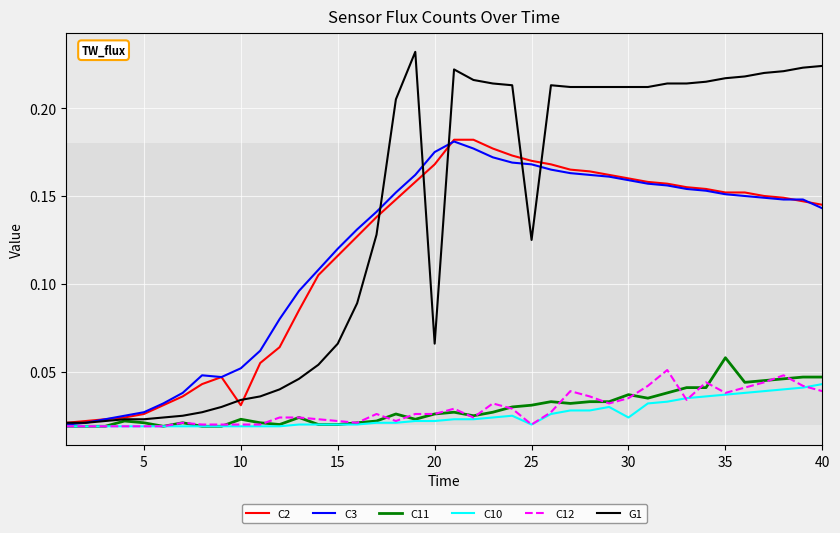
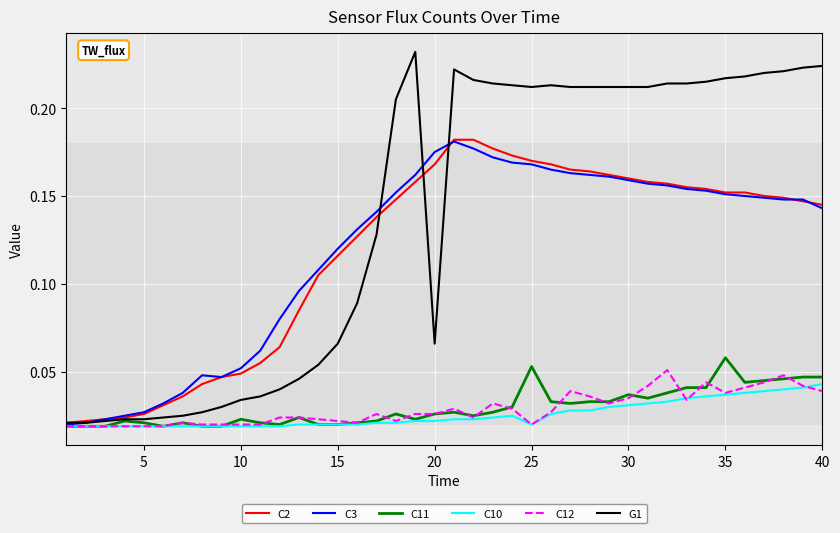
  {
    "C2": {
-     "10": 0.031,
+     "10": 0.049,
      "15": 0.116,
      "20": 0.168,
      "25": 0.170,
      "40": 0.145
    },
    "C3": {
      "10": 0.052,
      "15": 0.120,
      "20": 0.175,
      "25": 0.168,
      "40": 0.143
    },
    "C11": {
      "5": 0.021,
      "10": 0.023,
-     "25": 0.031,
+     "25": 0.053,
      "30": 0.037,
      "35": 0.058,
      "40": 0.047
    },
    "C10": {
      "20": 0.022,
-     "30": 0.024,
+     "30": 0.031,
      "40": 0.043
    },
    "C12": {
      "15": 0.022,
      "30": 0.035,
      "40": 0.039
    },
    "G1": {
      "5": 0.023,
      "10": 0.034,
      "15": 0.066,
      "20": 0.066,
-     "25": 0.125,
+     "25": 0.212,
      "30": 0.212,
      "35": 0.217,
      "40": 0.224
    }
  }
